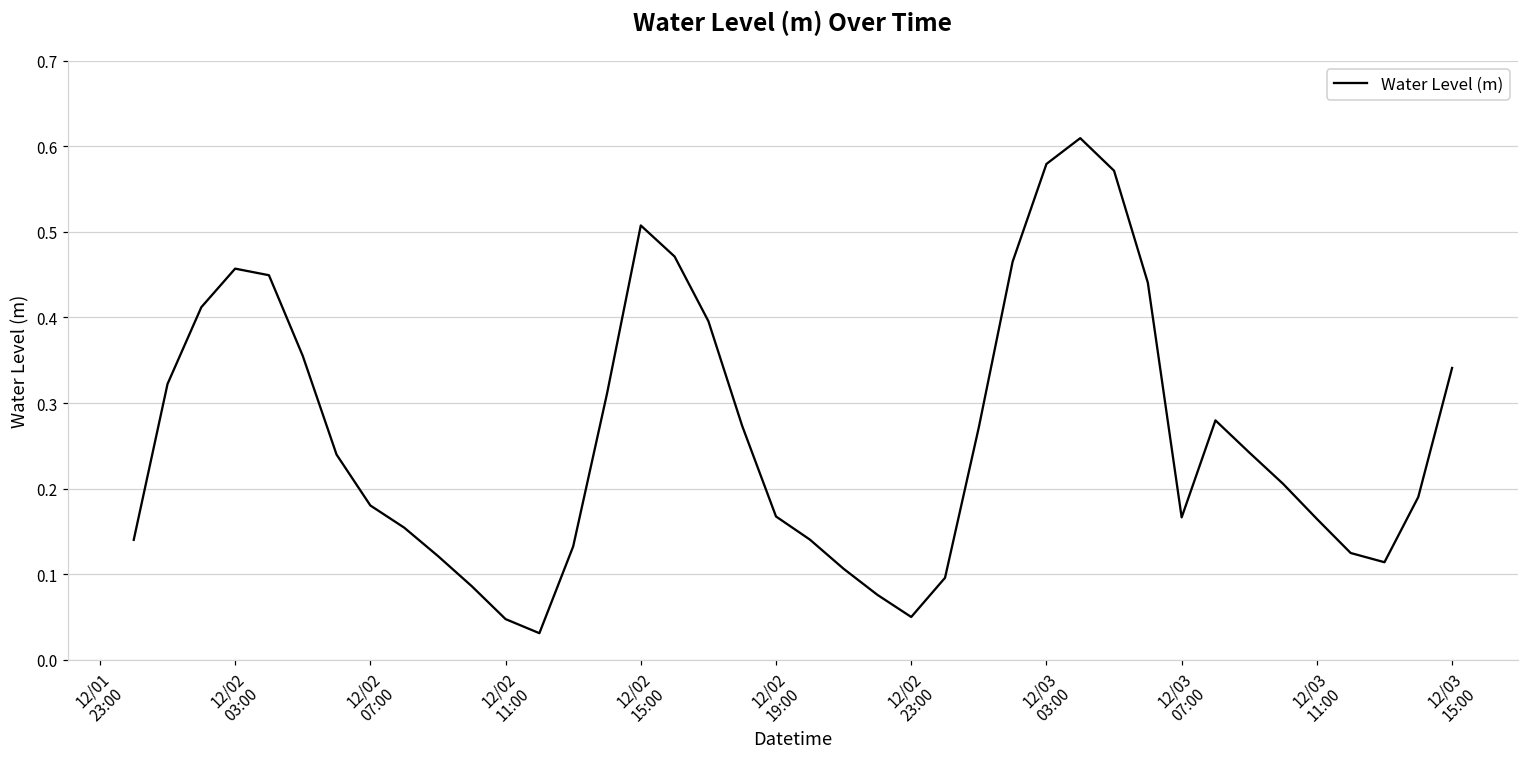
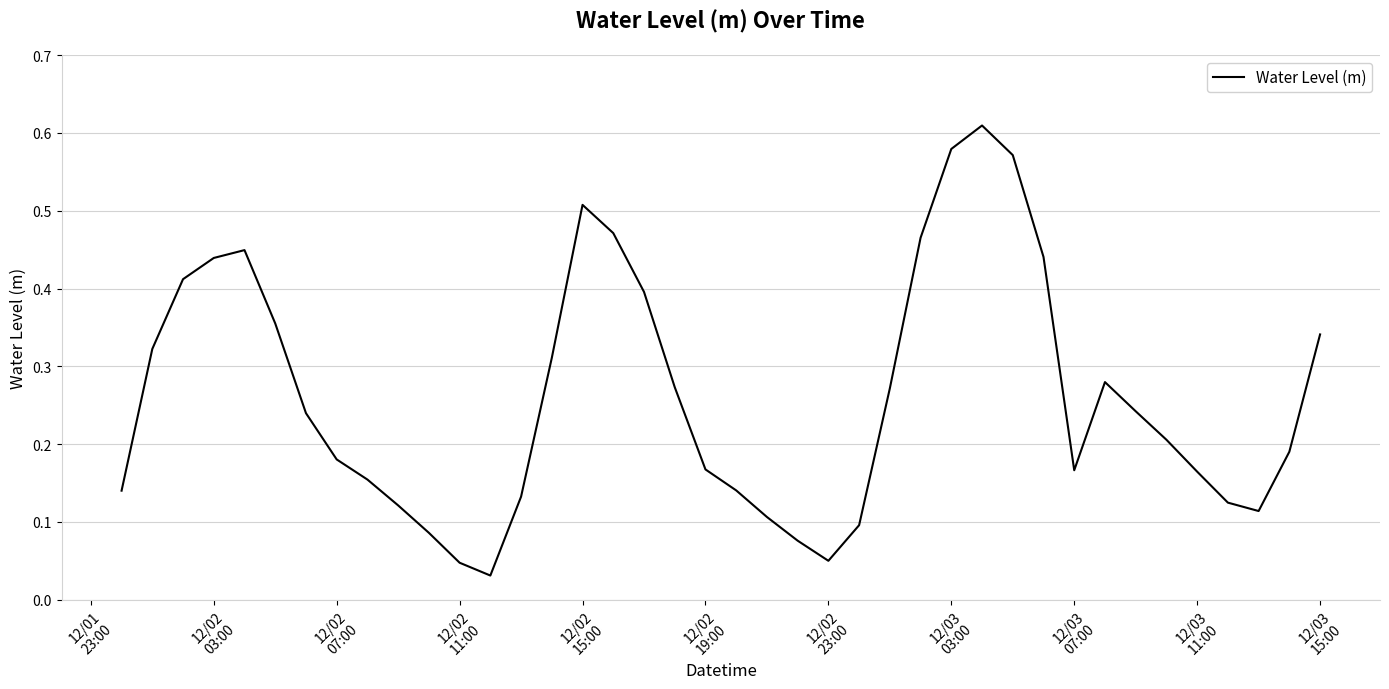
  {
-   "12/02 03:00": 0.46,
+   "12/02 03:00": 0.44,
    "12/02 07:00": 0.18,
    "12/02 11:00": 0.05,
    "12/02 15:00": 0.51,
    "12/02 19:00": 0.17,
    "12/02 23:00": 0.05,
    "12/03 03:00": 0.58,
    "12/03 07:00": 0.17,
    "12/03 11:00": 0.16,
    "12/03 15:00": 0.34
  }
